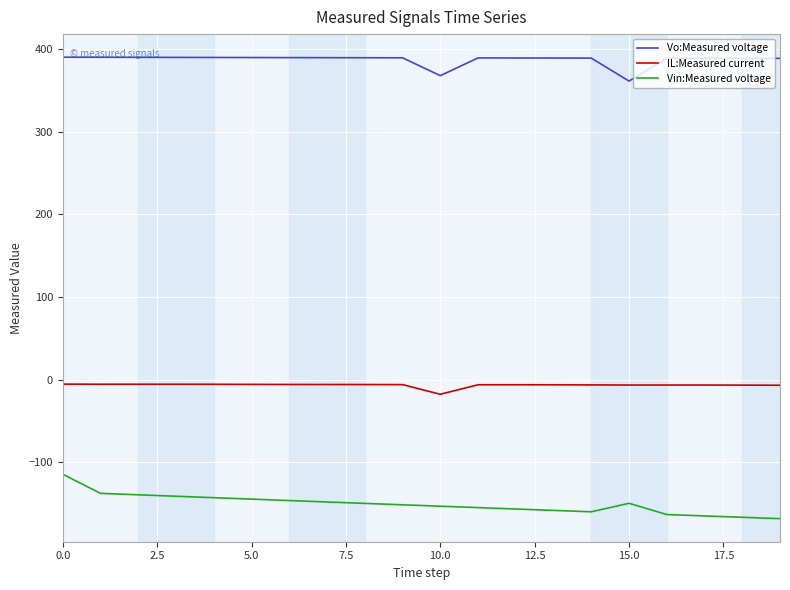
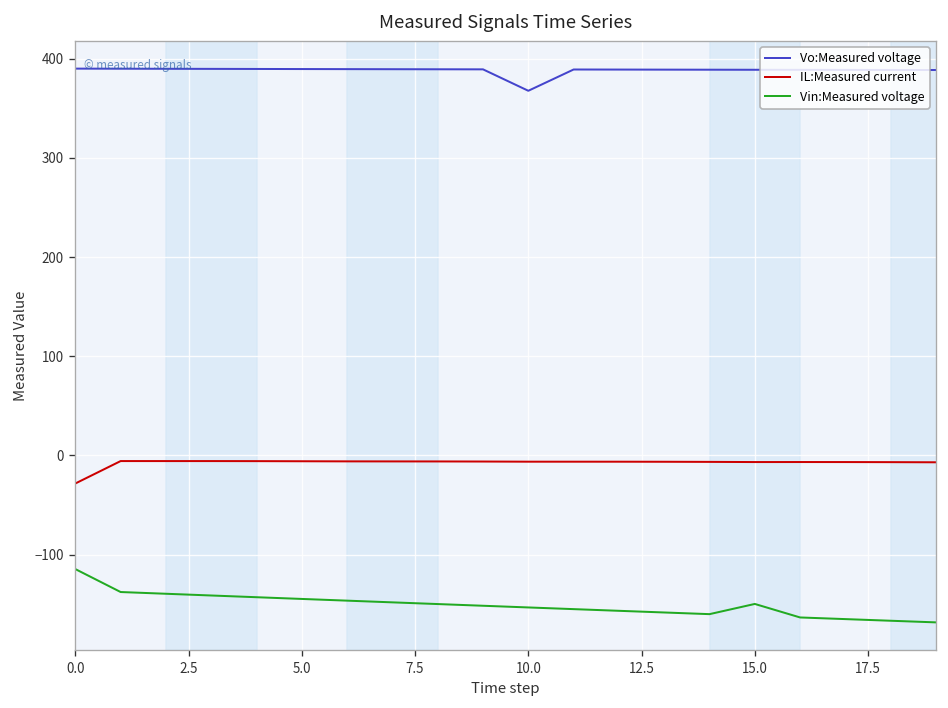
  {
    "Vo:Measured voltage": {
      "0.0": 390,
      "5.0": 390,
      "10.0": 370,
-     "15.0": 360
+     "15.0": 390
    },
    "IL:Measured current": {
-     "0.0": -10,
+     "0.0": -30,
      "5.0": -10,
-     "10.0": -20,
+     "10.0": -10,
      "15.0": -10
    },
    "Vin:Measured voltage": {
      "0.0": -110,
      "5.0": -140,
      "10.0": -150,
      "15.0": -150
    }
  }
